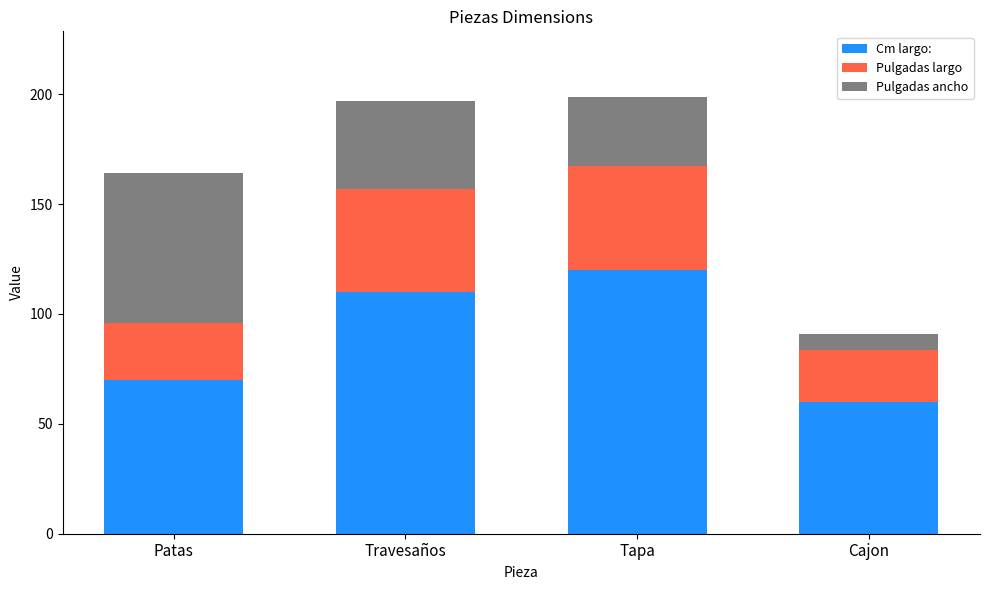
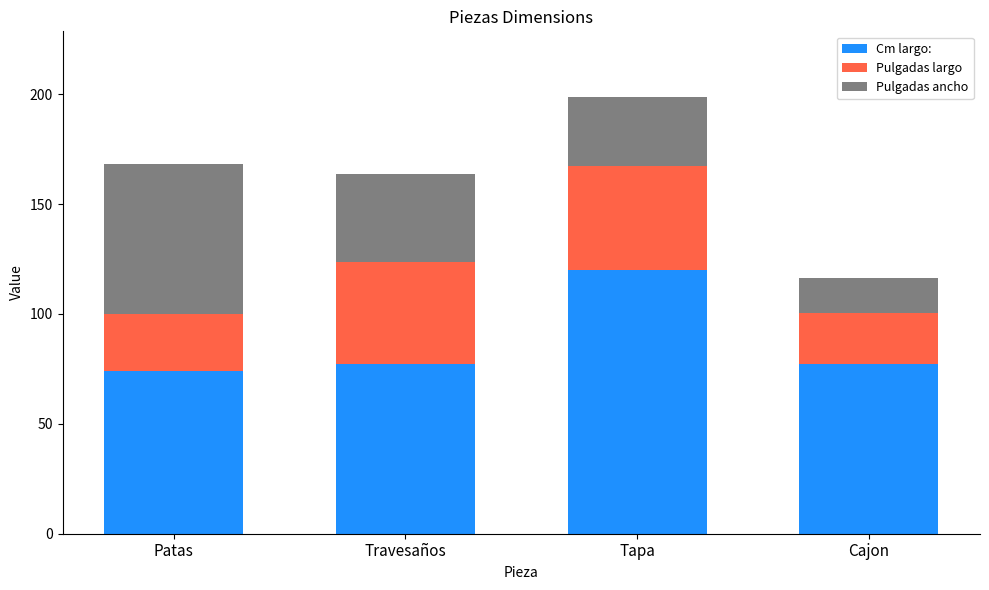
  {
    "Cm largo:": {
-     "Patas": 70,
-     "Travesaños": 110,
+     "Patas": 74,
+     "Travesaños": 77,
      "Tapa": 120,
-     "Cajon": 60
+     "Cajon": 77
    },
    "Pulgadas largo": {
      "Patas": 26,
      "Travesaños": 47,
      "Tapa": 47,
      "Cajon": 24
    },
    "Pulgadas ancho": {
      "Patas": 68,
      "Travesaños": 40,
      "Tapa": 31,
-     "Cajon": 7
+     "Cajon": 16
    }
  }
